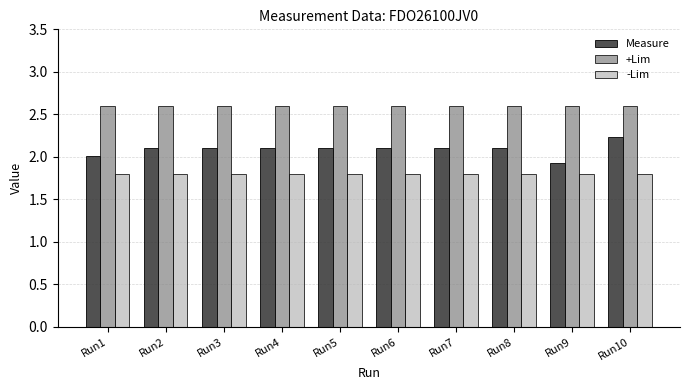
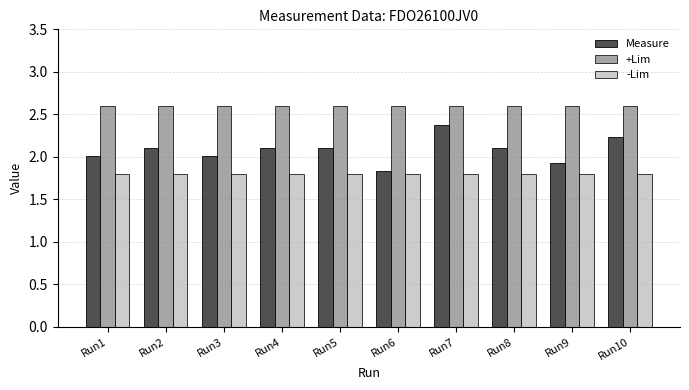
  {
    "Measure": {
      "Run1": 2.0,
      "Run2": 2.1,
-     "Run3": 2.1,
+     "Run3": 2.0,
      "Run4": 2.1,
      "Run5": 2.1,
-     "Run6": 2.1,
-     "Run7": 2.1,
+     "Run6": 1.8,
+     "Run7": 2.4,
      "Run8": 2.1,
      "Run9": 1.9,
      "Run10": 2.2
    },
    "+Lim": {
      "Run1": 2.6,
      "Run2": 2.6,
      "Run3": 2.6,
      "Run4": 2.6,
      "Run5": 2.6,
      "Run6": 2.6,
      "Run7": 2.6,
      "Run8": 2.6,
      "Run9": 2.6,
      "Run10": 2.6
    },
    "-Lim": {
      "Run1": 1.8,
      "Run2": 1.8,
      "Run3": 1.8,
      "Run4": 1.8,
      "Run5": 1.8,
      "Run6": 1.8,
      "Run7": 1.8,
      "Run8": 1.8,
      "Run9": 1.8,
      "Run10": 1.8
    }
  }
